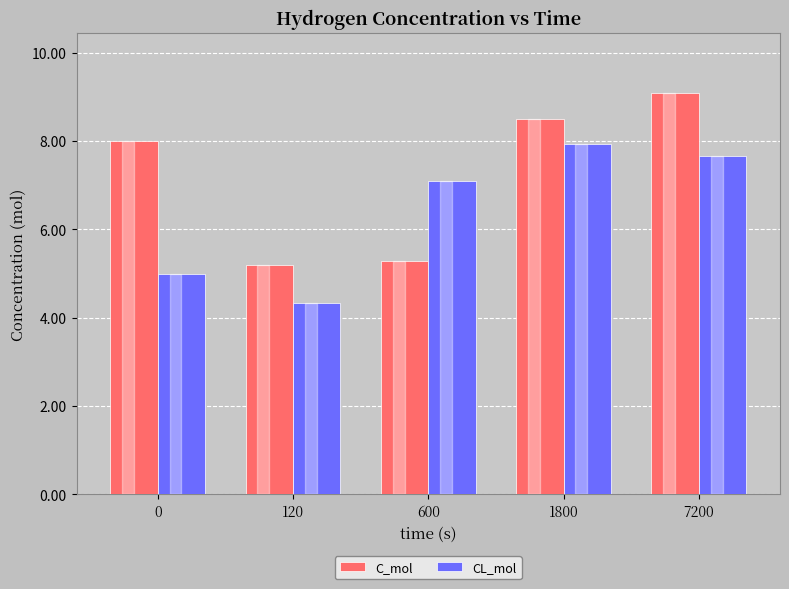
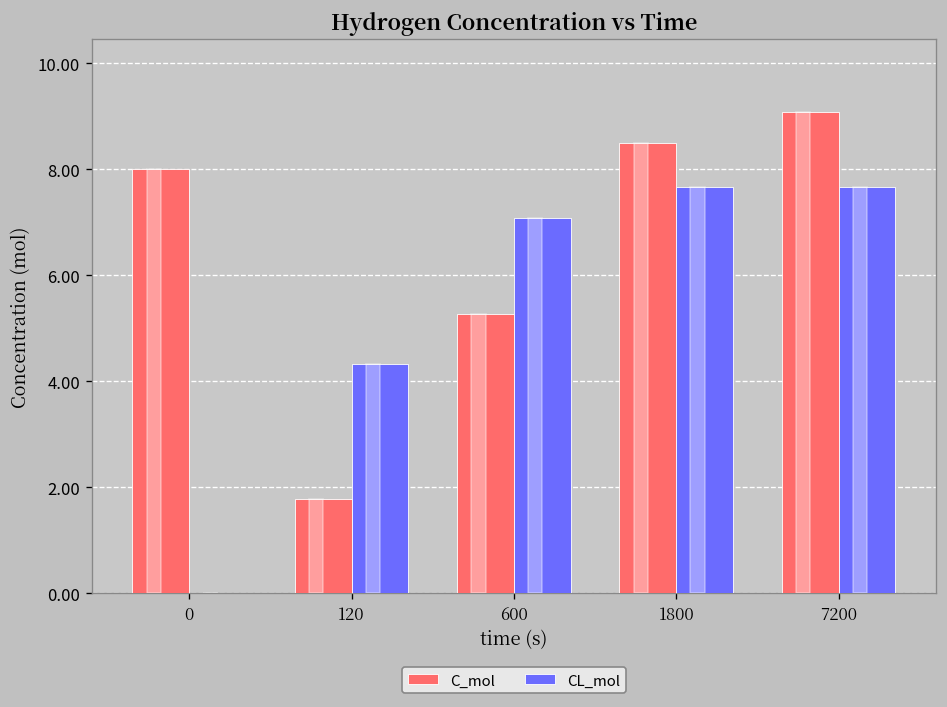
  {
    "C_mol": {
      "0": 8.0,
-     "120": 5.2,
+     "120": 1.8,
      "600": 5.3,
      "1800": 8.5,
      "7200": 9.1
    },
    "CL_mol": {
-     "0": 5,
+     "0": 0,
      "120": 4.3,
      "600": 7.1,
-     "1800": 7.9,
+     "1800": 7.7,
      "7200": 7.7
    }
  }
